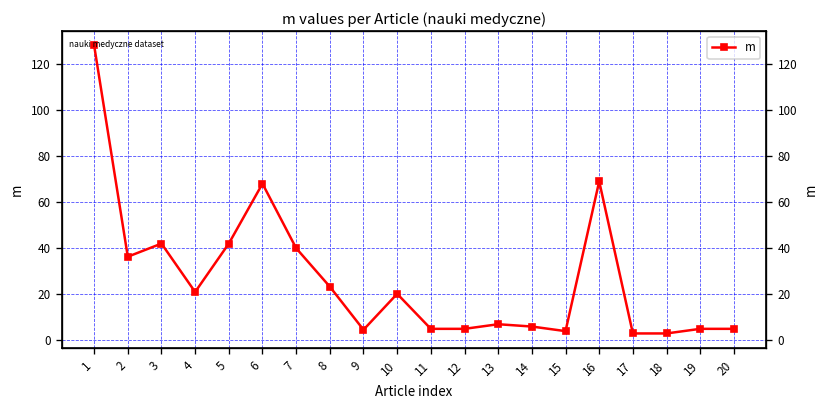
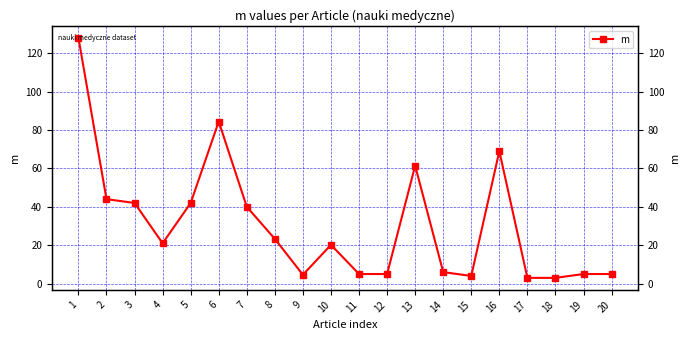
  {
    "1": 128,
-   "2": 36,
+   "2": 44,
    "3": 42,
    "4": 21,
    "5": 42,
-   "6": 68,
+   "6": 84,
    "7": 40,
    "8": 23,
    "9": 5,
    "10": 20,
    "11": 5,
    "12": 5,
-   "13": 7,
+   "13": 61,
    "14": 6,
    "15": 4,
    "16": 69,
    "17": 3,
    "18": 3,
    "19": 5,
    "20": 5
  }
